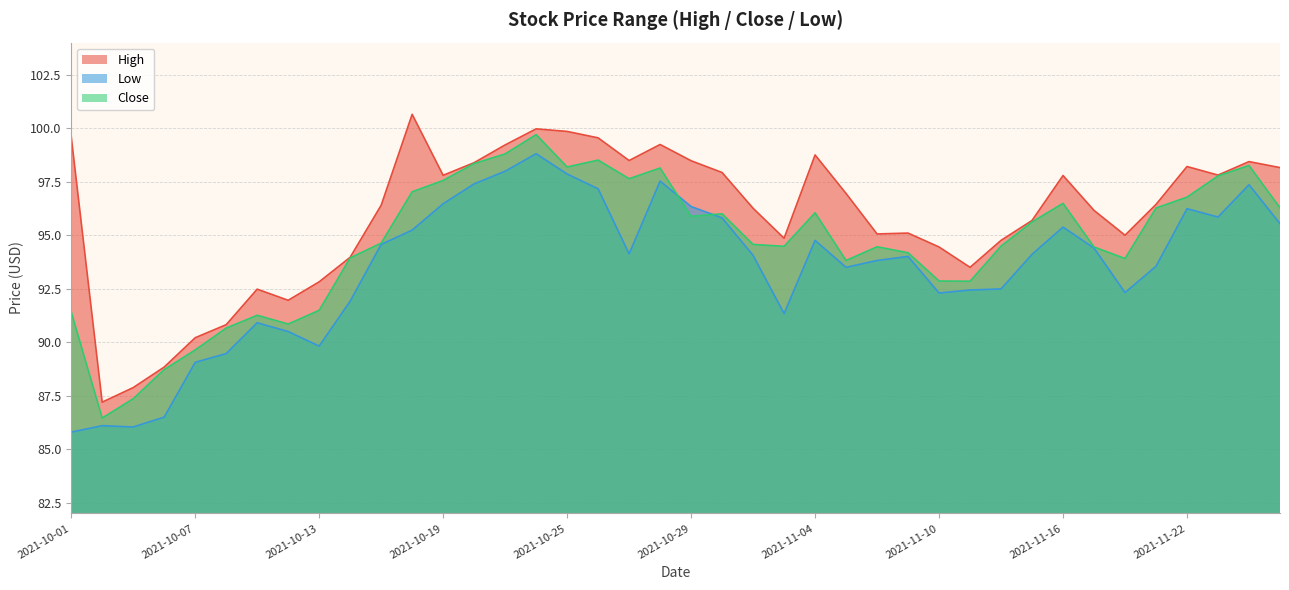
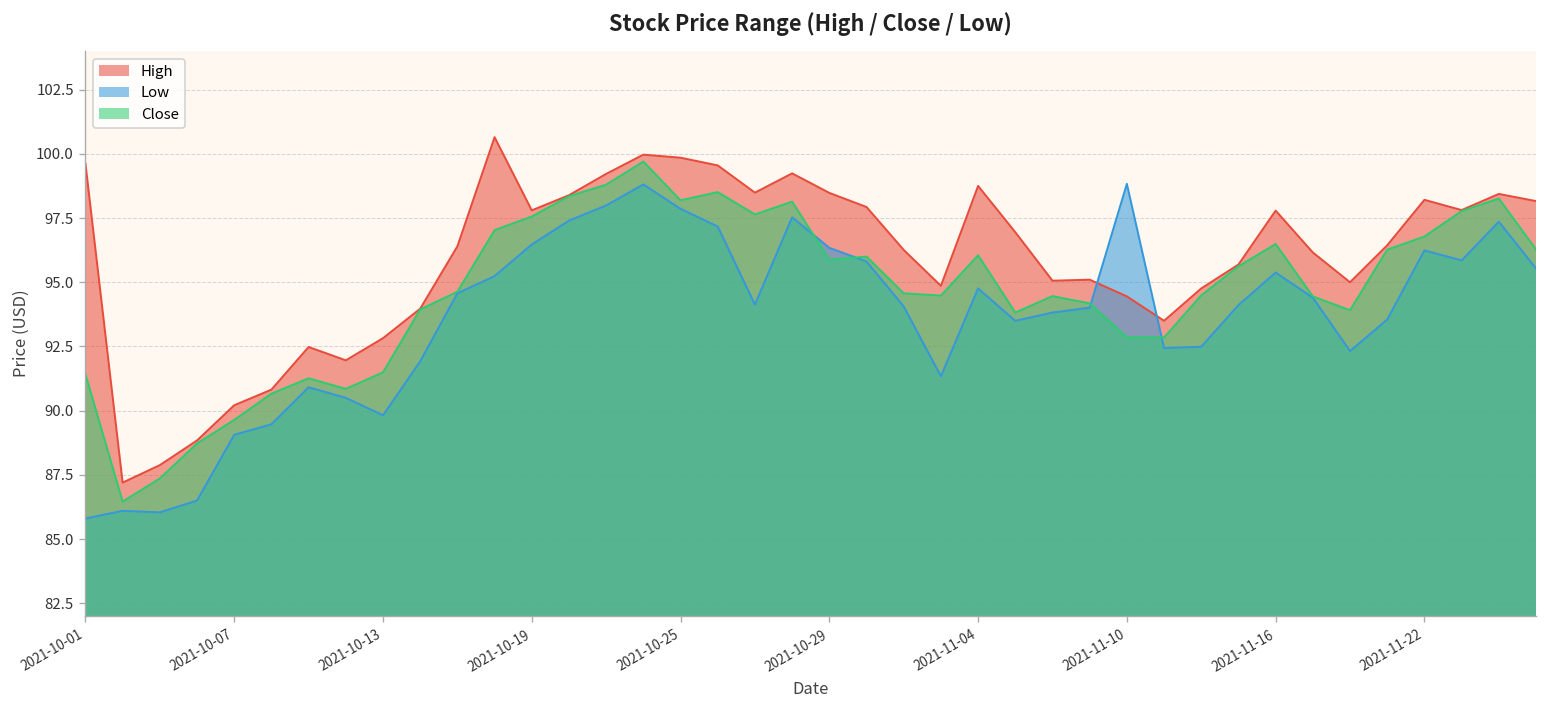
  {
    "High": {
      "2021-10-01": 99.6,
      "2021-10-07": 90.2,
      "2021-10-13": 92.8,
      "2021-10-19": 97.8,
      "2021-10-25": 99.8,
      "2021-10-29": 98.5,
      "2021-11-04": 98.8,
      "2021-11-10": 94.4,
      "2021-11-16": 97.8,
      "2021-11-22": 98.2
    },
    "Low": {
      "2021-10-01": 85.8,
      "2021-10-07": 89.1,
      "2021-10-13": 89.8,
      "2021-10-19": 96.5,
      "2021-10-25": 97.9,
      "2021-10-29": 96.3,
      "2021-11-04": 94.8,
-     "2021-11-10": 92.3,
+     "2021-11-10": 98.8,
      "2021-11-16": 95.4,
      "2021-11-22": 96.2
    },
    "Close": {
      "2021-10-01": 91.4,
      "2021-10-07": 89.6,
      "2021-10-13": 91.5,
      "2021-10-19": 97.6,
      "2021-10-25": 98.2,
      "2021-10-29": 95.9,
      "2021-11-04": 96.1,
      "2021-11-10": 92.9,
      "2021-11-16": 96.5,
      "2021-11-22": 96.8
    }
  }
